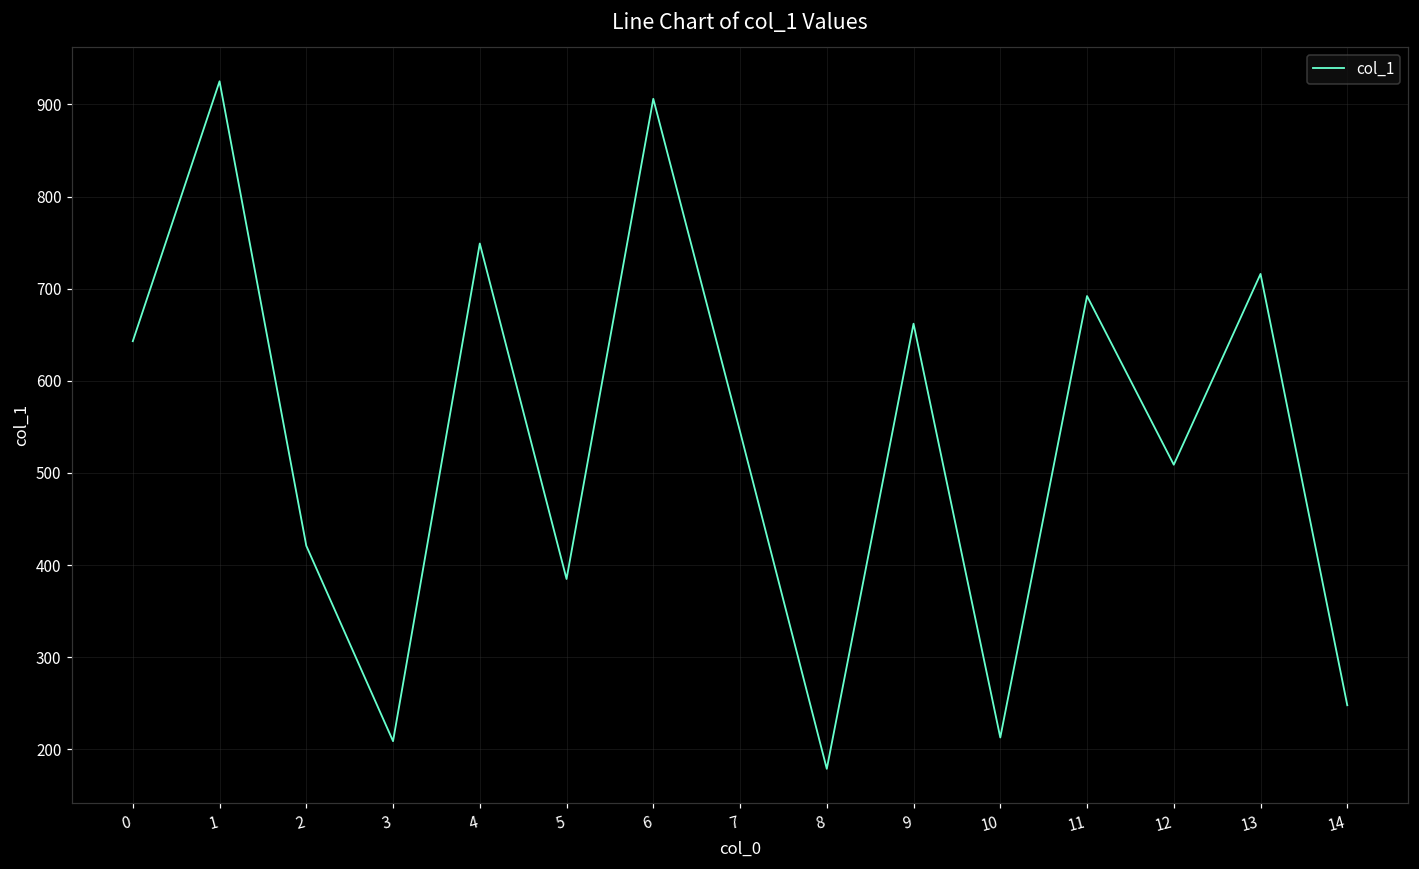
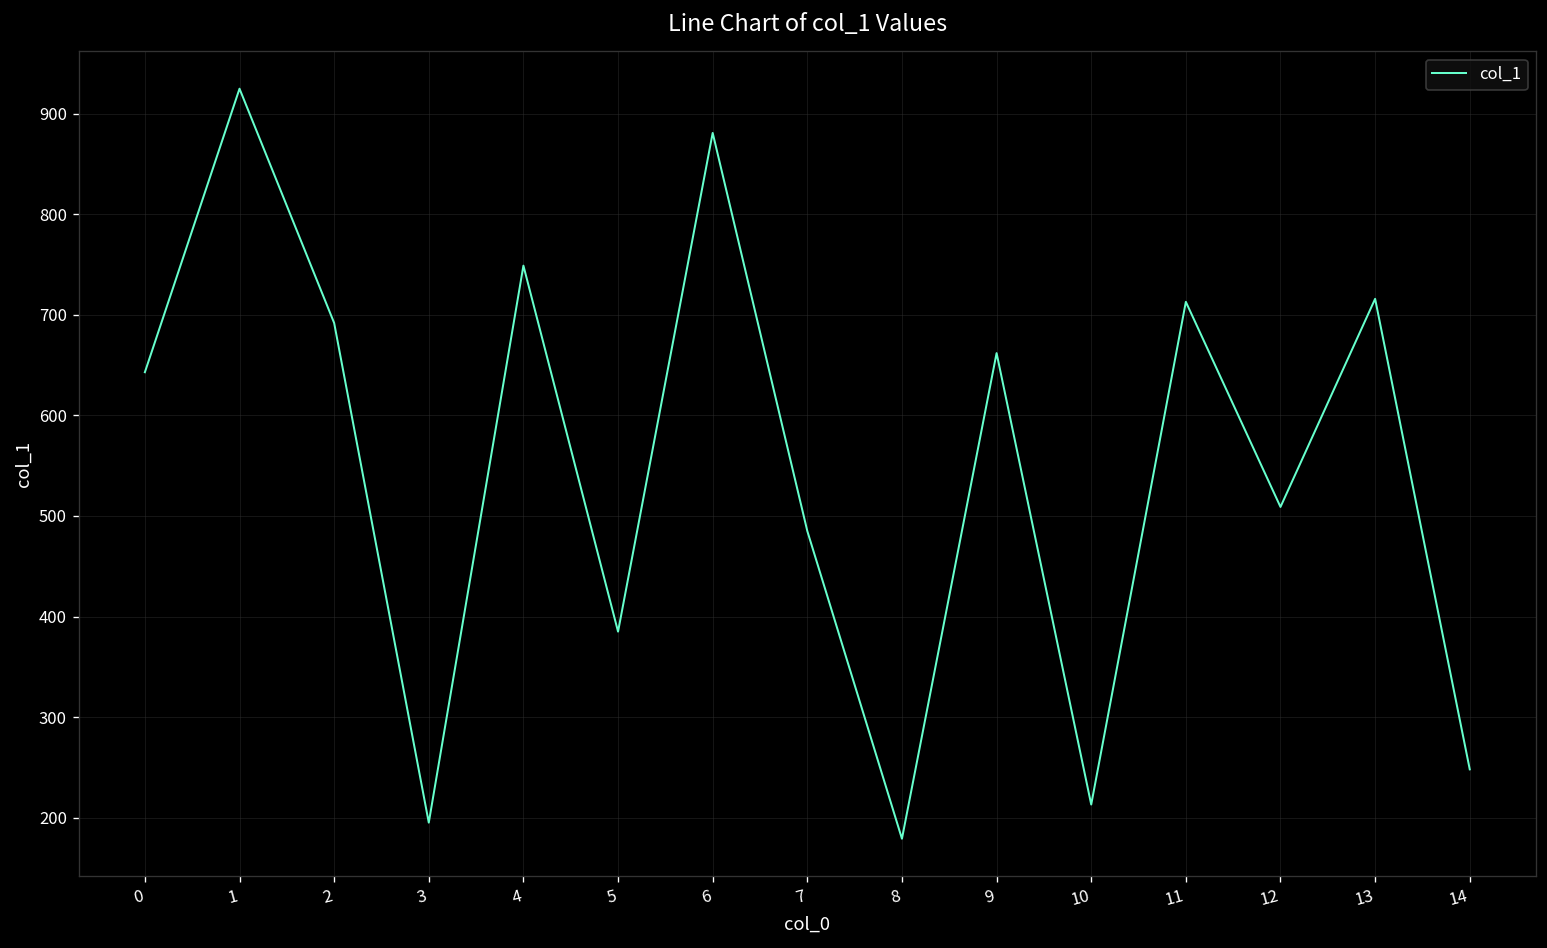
  {
    "0": 640,
    "1": 930,
-   "2": 420,
-   "3": 210,
+   "2": 690,
+   "3": 200,
    "4": 750,
    "5": 390,
-   "6": 910,
-   "7": 550,
+   "6": 880,
+   "7": 490,
    "8": 180,
    "9": 660,
    "10": 210,
-   "11": 690,
+   "11": 710,
    "12": 510,
    "13": 720,
    "14": 250
  }
